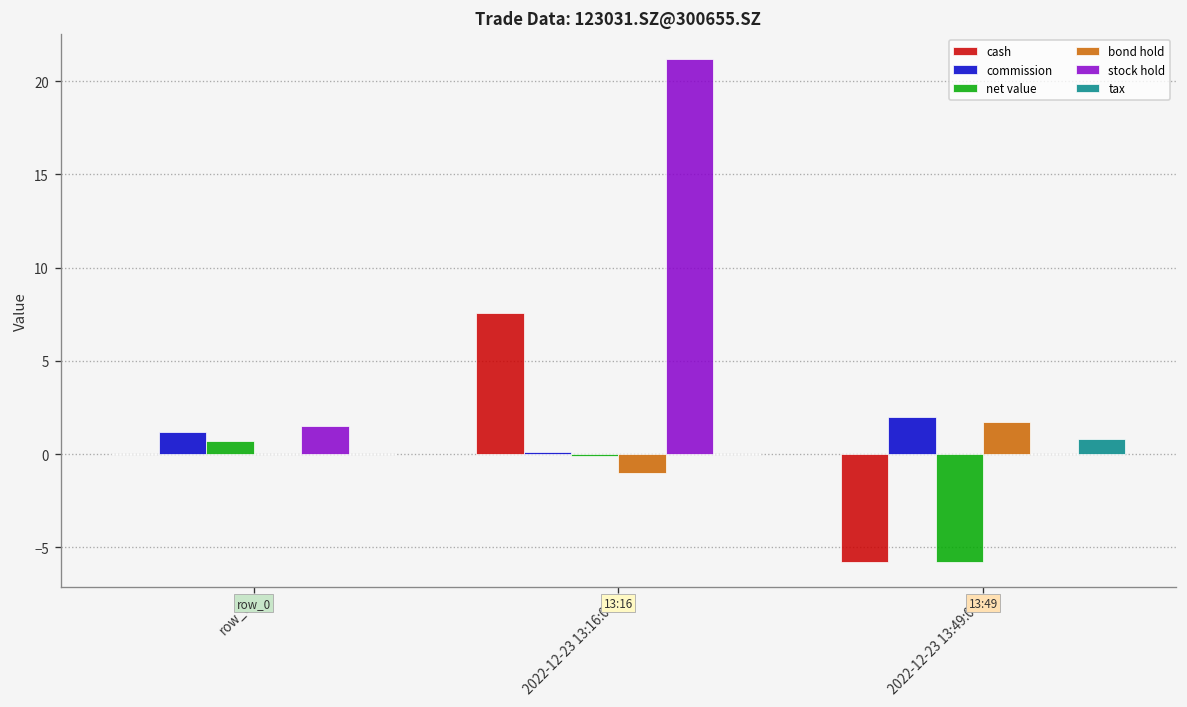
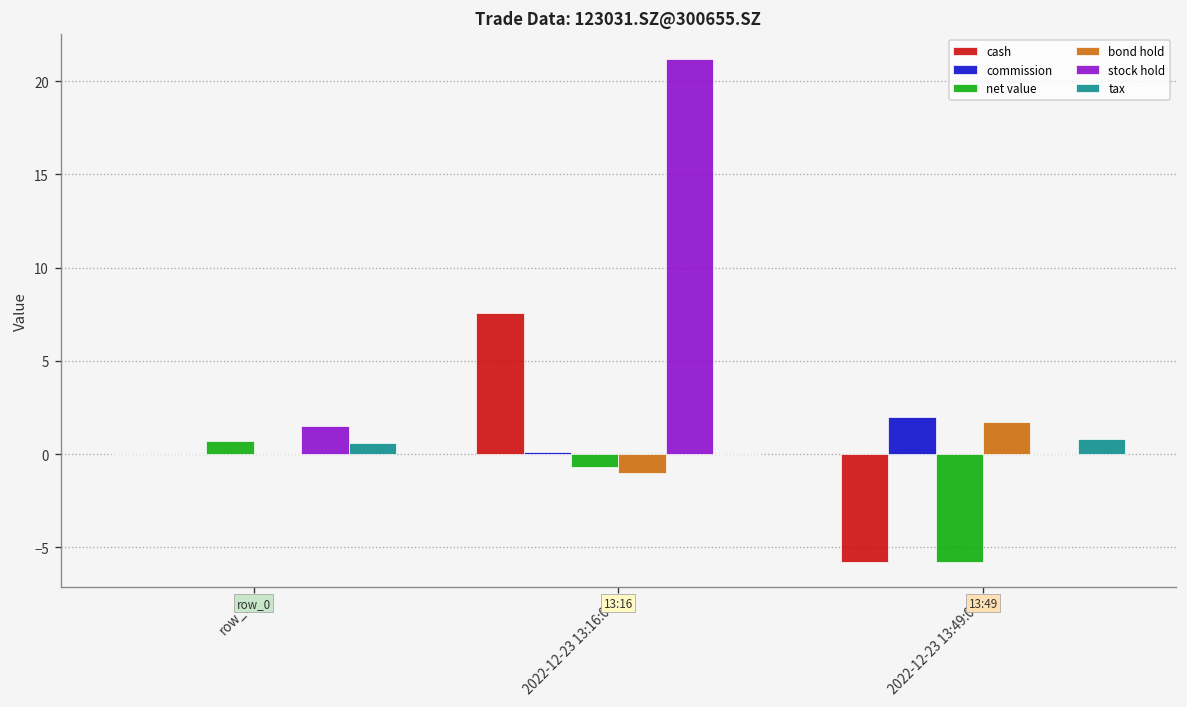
  {
    "cash": {
      "row_0": 0.0,
      "2022-12-23 13:16:00": 7.6,
      "2022-12-23 13:49:00": -5.8
    },
    "commission": {
-     "row_0": 1.2,
+     "row_0": 0.0,
      "2022-12-23 13:49:00": 2.0
    },
    "net value": {
      "row_0": 0.7,
-     "2022-12-23 13:16:00": -0.1,
+     "2022-12-23 13:16:00": -0.7,
      "2022-12-23 13:49:00": -5.8
    },
    "bond hold": {
      "row_0": 0.0,
      "2022-12-23 13:16:00": -1.0,
      "2022-12-23 13:49:00": 1.7
    },
    "stock hold": {
      "row_0": 1.5,
      "2022-12-23 13:16:00": 21.2,
      "2022-12-23 13:49:00": 0.0
    },
    "tax": {
-     "row_0": 0.0,
+     "row_0": 0.6,
      "2022-12-23 13:16:00": 0.0,
      "2022-12-23 13:49:00": 0.8
    }
  }
